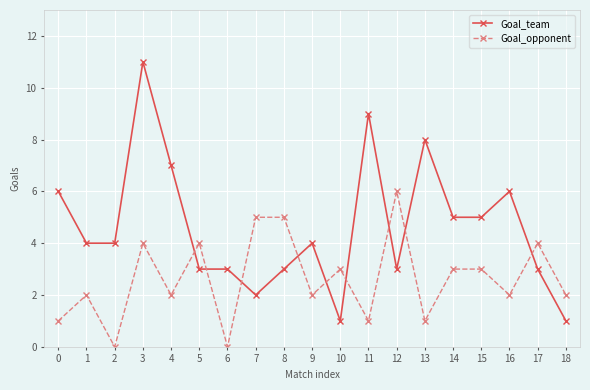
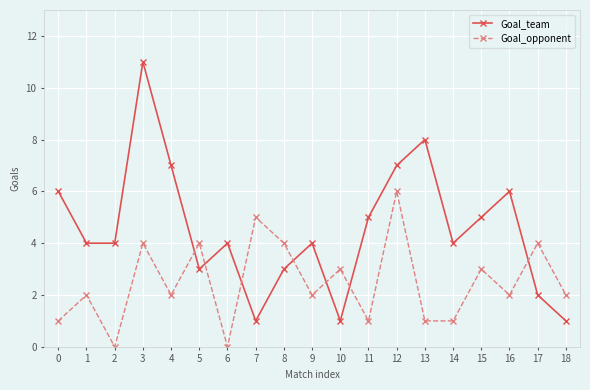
  {
    "Goal_team": {
      "0": 6,
      "1": 4,
      "2": 4,
      "3": 11,
      "4": 7,
      "5": 3,
-     "6": 3,
-     "7": 2,
+     "6": 4,
+     "7": 1,
      "8": 3,
      "9": 4,
      "10": 1,
-     "11": 9,
-     "12": 3,
+     "11": 5,
+     "12": 7,
      "13": 8,
-     "14": 5,
+     "14": 4,
      "15": 5,
      "16": 6,
-     "17": 3,
+     "17": 2,
      "18": 1
    },
    "Goal_opponent": {
      "0": 1,
      "1": 2,
      "2": 0,
      "3": 4,
      "4": 2,
      "5": 4,
      "6": 0,
      "7": 5,
-     "8": 5,
+     "8": 4,
      "9": 2,
      "10": 3,
      "11": 1,
      "12": 6,
      "13": 1,
-     "14": 3,
+     "14": 1,
      "15": 3,
      "16": 2,
      "17": 4,
      "18": 2
    }
  }
